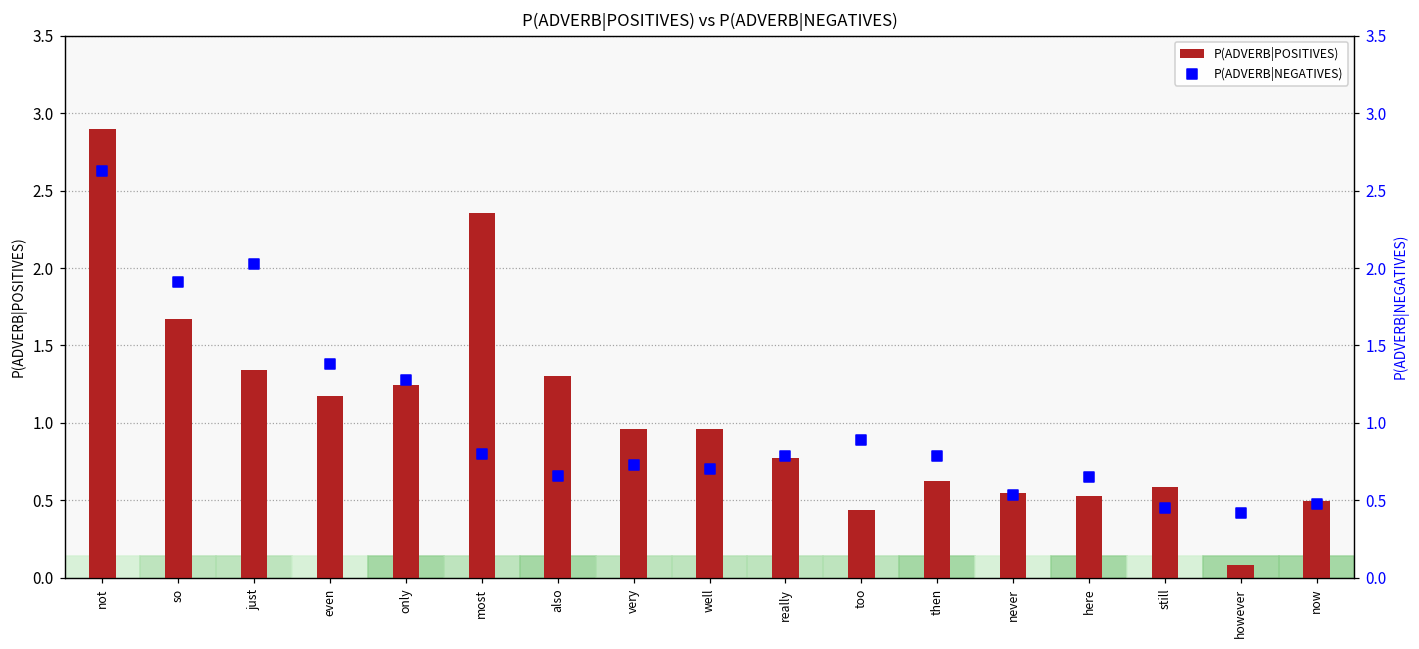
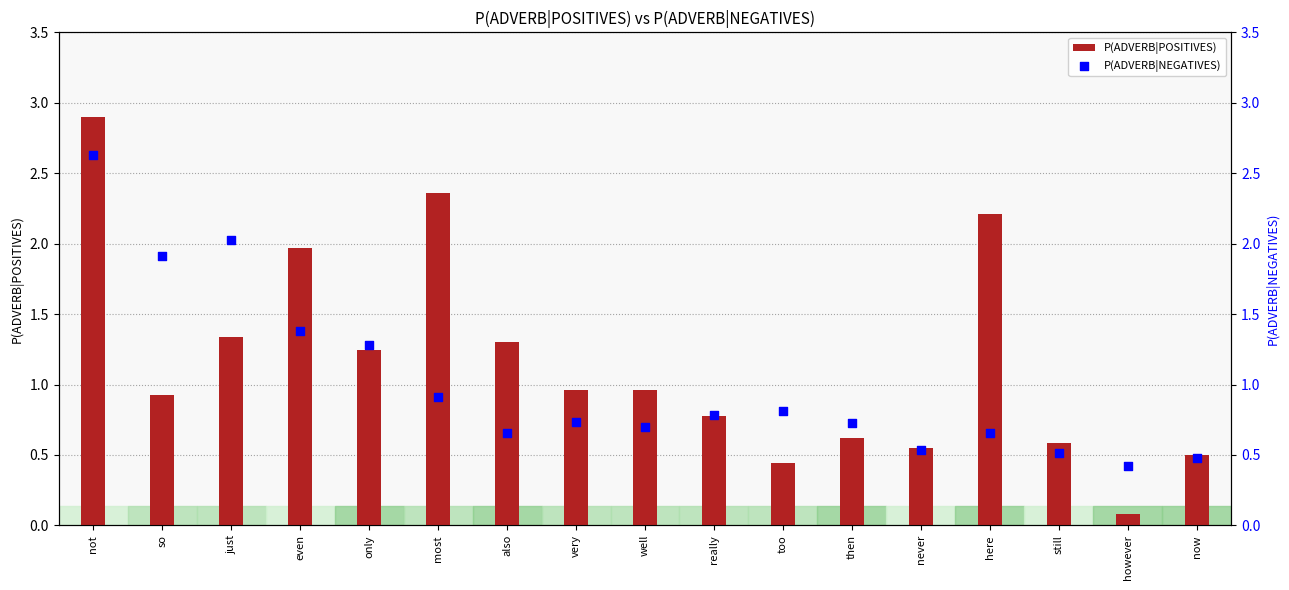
  {
    "P(ADVERB|POSITIVES)": {
      "not": 2.90,
-     "so": 1.67,
+     "so": 0.93,
      "just": 1.34,
-     "even": 1.17,
+     "even": 1.97,
      "only": 1.24,
      "most": 2.36,
      "also": 1.30,
      "very": 0.96,
      "well": 0.96,
      "really": 0.78,
      "too": 0.44,
      "then": 0.62,
      "never": 0.55,
-     "here": 0.53,
+     "here": 2.21,
      "still": 0.59,
      "however": 0.08,
      "now": 0.50
    },
    "P(ADVERB|NEGATIVES)": {
-     "most": 0.80,
-     "too": 0.89,
-     "then": 0.78,
-     "still": 0.45
+     "most": 0.91,
+     "too": 0.81,
+     "then": 0.73,
+     "still": 0.52
    }
  }
